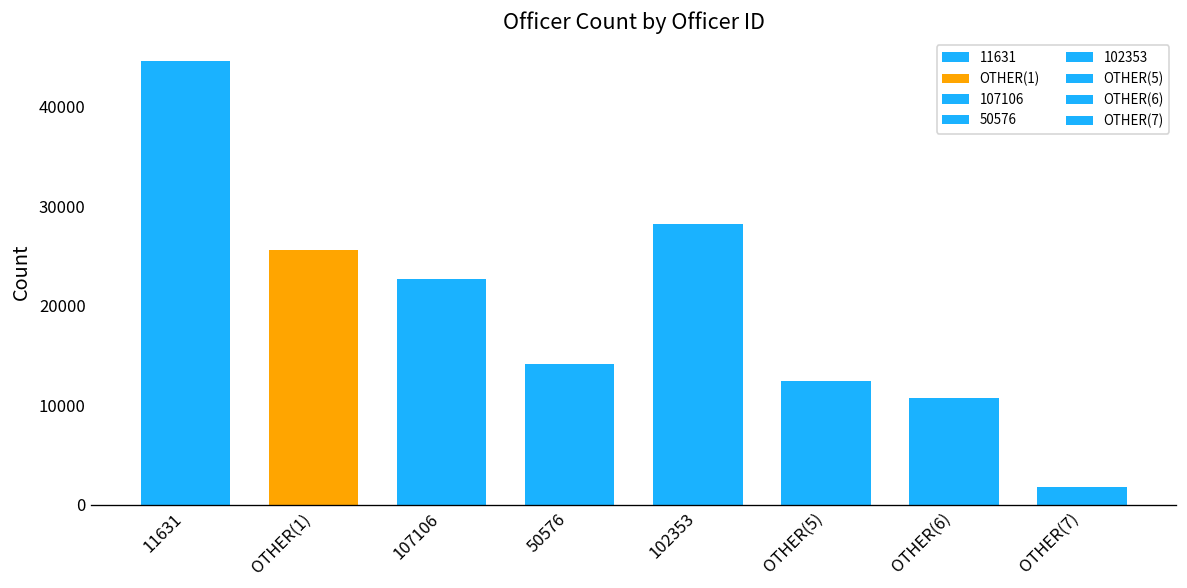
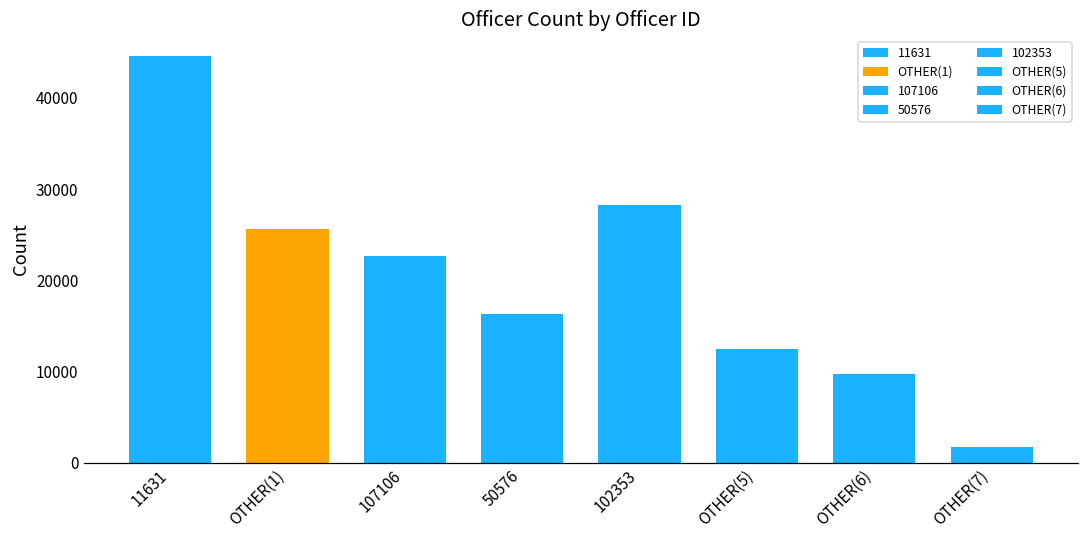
  {
    "11631": 45000,
    "OTHER(1)": 26000,
    "107106": 23000,
-   "50576": 14000,
+   "50576": 16000,
    "102353": 28000,
    "OTHER(5)": 12000,
-   "OTHER(6)": 11000,
+   "OTHER(6)": 10000,
    "OTHER(7)": 2000
  }
